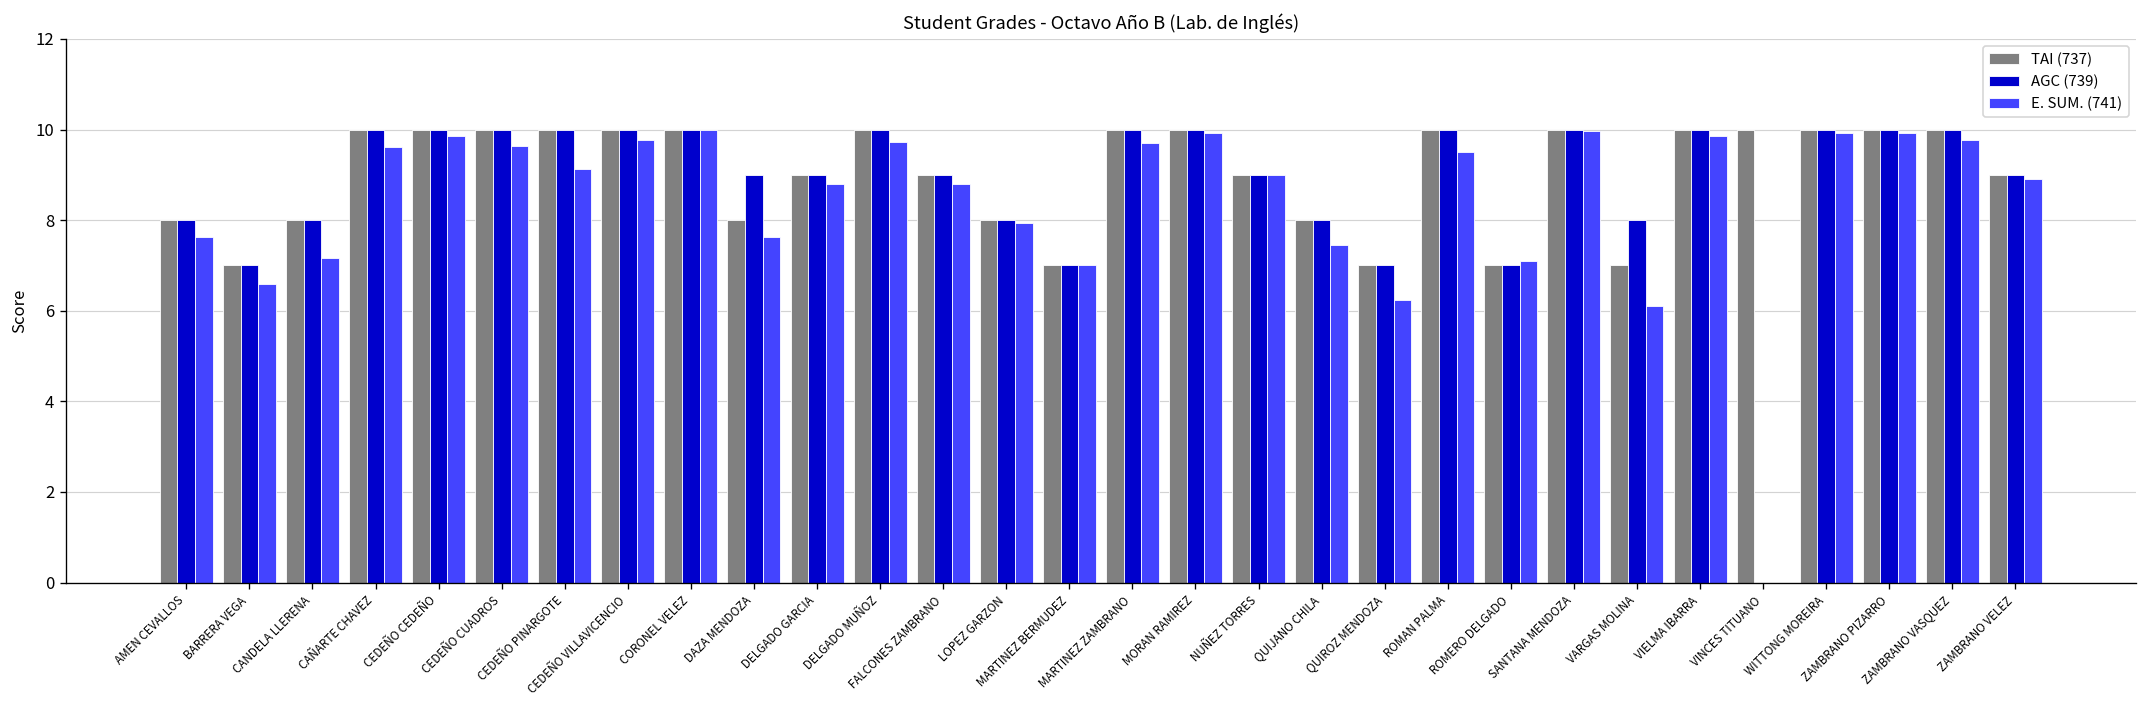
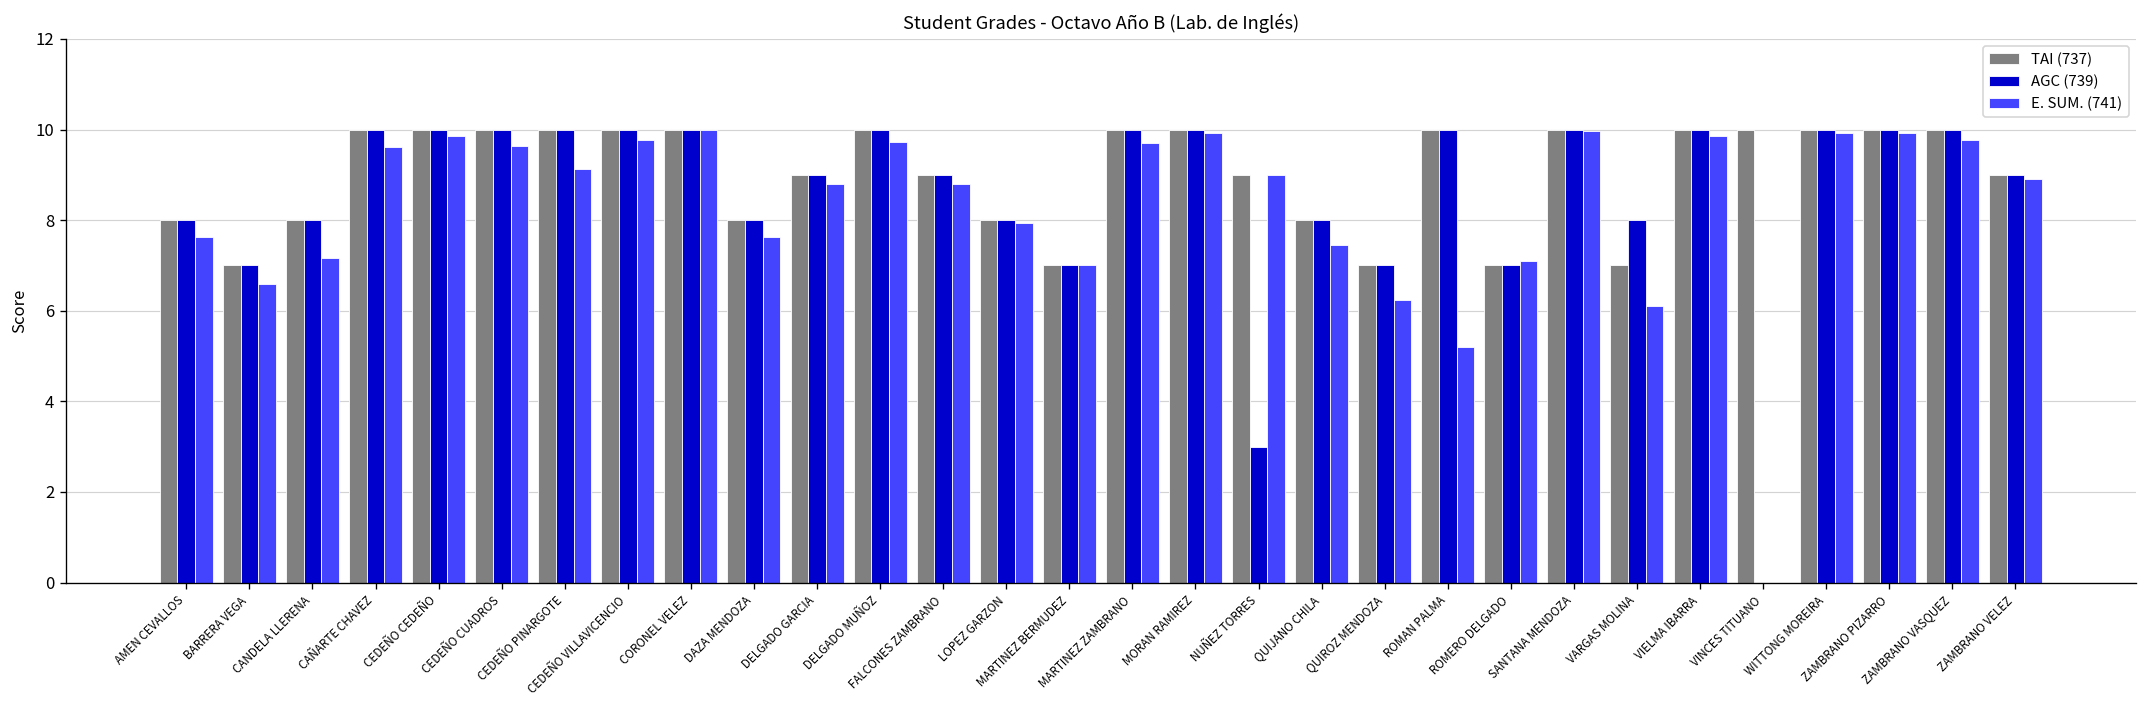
  {
    "TAI (737)": {
      "AMEN CEVALLOS": 8.0,
      "BARRERA VEGA": 7.0,
      "CANDELA LLERENA": 8.0,
      "CAÑARTE CHAVEZ": 10.0,
      "CEDEÑO CEDEÑO": 10.0,
      "CEDEÑO CUADROS": 10.0,
      "CEDEÑO PINARGOTE": 10.0,
      "CEDEÑO VILLAVICENCIO": 10.0,
      "CORONEL VELEZ": 10.0,
      "DAZA MENDOZA": 8.0,
      "DELGADO GARCIA": 9.0,
      "DELGADO MUÑOZ": 10.0,
      "FALCONES ZAMBRANO": 9.0,
      "LOPEZ GARZON": 8.0,
      "MARTINEZ BERMUDEZ": 7.0,
      "MARTINEZ ZAMBRANO": 10.0,
      "MORAN RAMIREZ": 10.0,
      "NUÑEZ TORRES": 9.0,
      "QUIJANO CHILA": 8.0,
      "QUIROZ MENDOZA": 7.0,
      "ROMAN PALMA": 10.0,
      "ROMERO DELGADO": 7.0,
      "SANTANA MENDOZA": 10.0,
      "VARGAS MOLINA": 7.0,
      "VIELMA IBARRA": 10.0,
      "VINCES TITUANO": 10.0,
      "WITTONG MOREIRA": 10.0,
      "ZAMBRANO PIZARRO": 10.0,
      "ZAMBRANO VASQUEZ": 10.0,
      "ZAMBRANO VELEZ": 9.0
    },
    "AGC (739)": {
      "AMEN CEVALLOS": 8,
      "BARRERA VEGA": 7,
      "CANDELA LLERENA": 8,
      "CAÑARTE CHAVEZ": 10,
      "CEDEÑO CEDEÑO": 10,
      "CEDEÑO CUADROS": 10,
      "CEDEÑO PINARGOTE": 10,
      "CEDEÑO VILLAVICENCIO": 10,
      "CORONEL VELEZ": 10,
-     "DAZA MENDOZA": 9,
+     "DAZA MENDOZA": 8,
      "DELGADO GARCIA": 9,
      "DELGADO MUÑOZ": 10,
      "FALCONES ZAMBRANO": 9,
      "LOPEZ GARZON": 8,
      "MARTINEZ BERMUDEZ": 7,
      "MARTINEZ ZAMBRANO": 10,
      "MORAN RAMIREZ": 10,
-     "NUÑEZ TORRES": 9,
+     "NUÑEZ TORRES": 3,
      "QUIJANO CHILA": 8,
      "QUIROZ MENDOZA": 7,
      "ROMAN PALMA": 10,
      "ROMERO DELGADO": 7,
      "SANTANA MENDOZA": 10,
      "VARGAS MOLINA": 8,
      "VIELMA IBARRA": 10,
      "VINCES TITUANO": 0,
      "WITTONG MOREIRA": 10,
      "ZAMBRANO PIZARRO": 10,
      "ZAMBRANO VASQUEZ": 10,
      "ZAMBRANO VELEZ": 9
    },
    "E. SUM. (741)": {
      "AMEN CEVALLOS": 7.6,
      "BARRERA VEGA": 6.6,
      "CANDELA LLERENA": 7.2,
      "CAÑARTE CHAVEZ": 9.6,
      "CEDEÑO CEDEÑO": 9.9,
      "CEDEÑO CUADROS": 9.6,
      "CEDEÑO PINARGOTE": 9.1,
      "CEDEÑO VILLAVICENCIO": 9.8,
      "CORONEL VELEZ": 10.0,
      "DAZA MENDOZA": 7.6,
      "DELGADO GARCIA": 8.8,
      "DELGADO MUÑOZ": 9.7,
      "FALCONES ZAMBRANO": 8.8,
      "LOPEZ GARZON": 7.9,
      "MARTINEZ BERMUDEZ": 7.0,
      "MARTINEZ ZAMBRANO": 9.7,
      "MORAN RAMIREZ": 9.9,
      "NUÑEZ TORRES": 9.0,
      "QUIJANO CHILA": 7.5,
      "QUIROZ MENDOZA": 6.2,
-     "ROMAN PALMA": 9.5,
+     "ROMAN PALMA": 5.2,
      "ROMERO DELGADO": 7.1,
      "SANTANA MENDOZA": 10.0,
      "VARGAS MOLINA": 6.1,
      "VIELMA IBARRA": 9.9,
      "VINCES TITUANO": 0.0,
      "WITTONG MOREIRA": 9.9,
      "ZAMBRANO PIZARRO": 9.9,
      "ZAMBRANO VASQUEZ": 9.8,
      "ZAMBRANO VELEZ": 8.9
    }
  }
